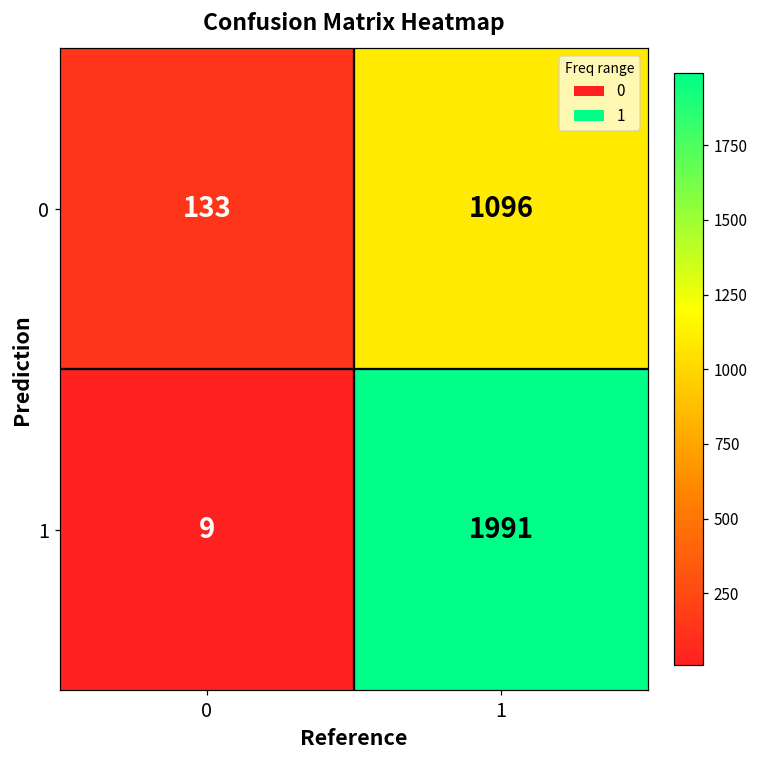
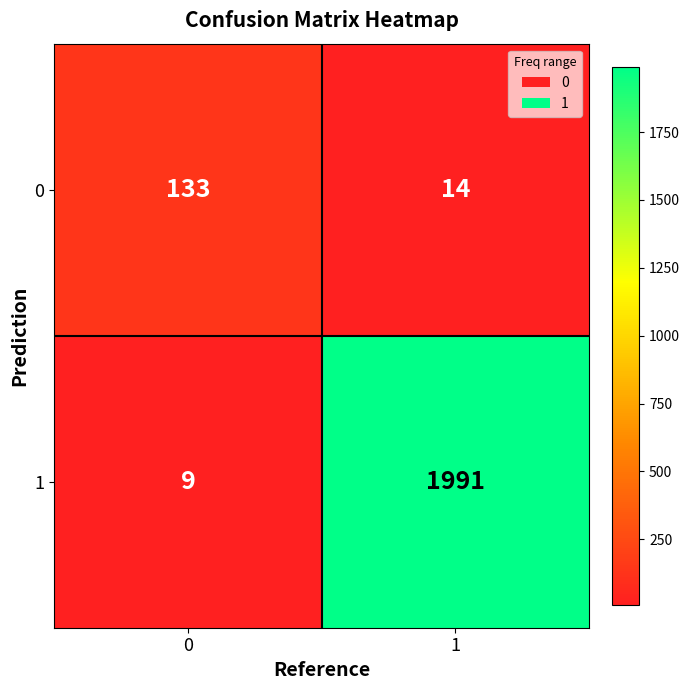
  {
    "0": {
      "0": 133,
-     "1": 1096
+     "1": 14
    },
    "1": {
      "0": 9,
      "1": 1991
    }
  }
